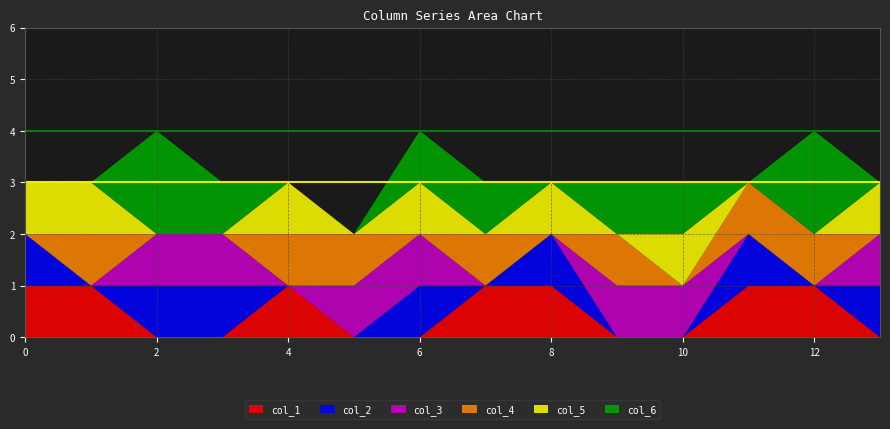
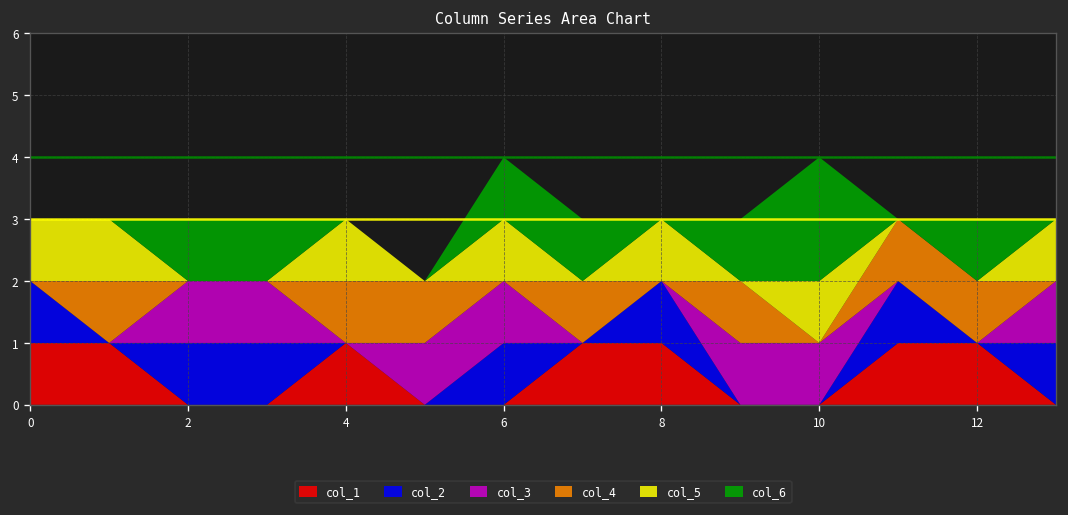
  {
    "col_1": {
      "0": 1,
      "2": 0,
      "6": 0,
      "8": 1
    },
    "col_6": {
-     "2": 2,
-     "10": 1,
-     "12": 2
+     "2": 1,
+     "10": 2,
+     "12": 1
    }
  }
